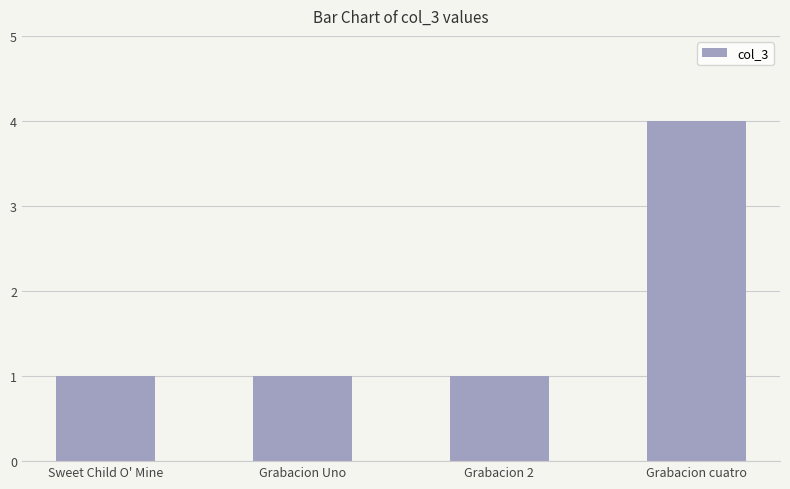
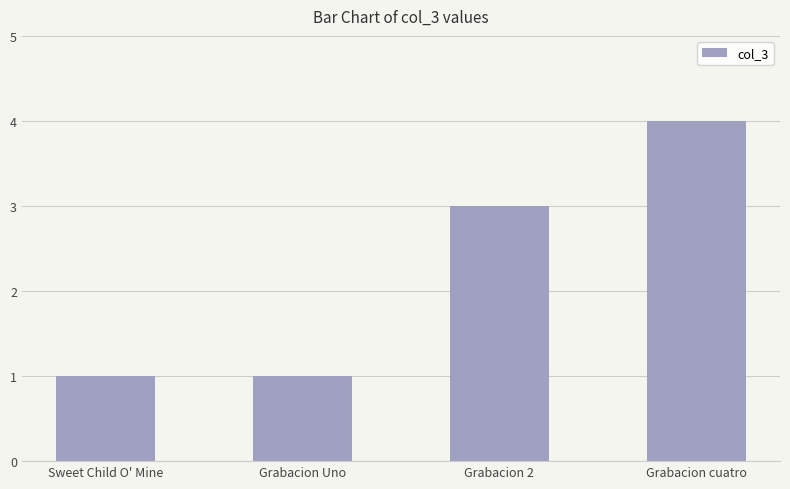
  {
    "Sweet Child O' Mine": 1,
    "Grabacion Uno": 1,
-   "Grabacion 2": 1,
+   "Grabacion 2": 3,
    "Grabacion cuatro": 4
  }
